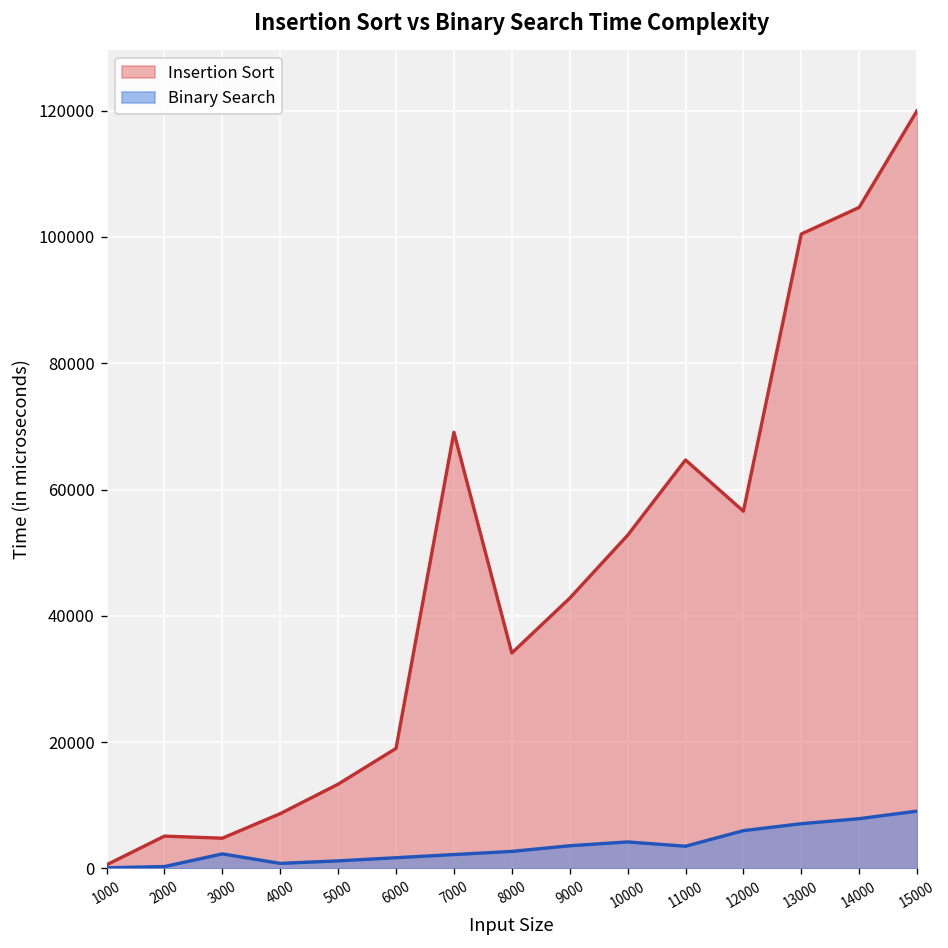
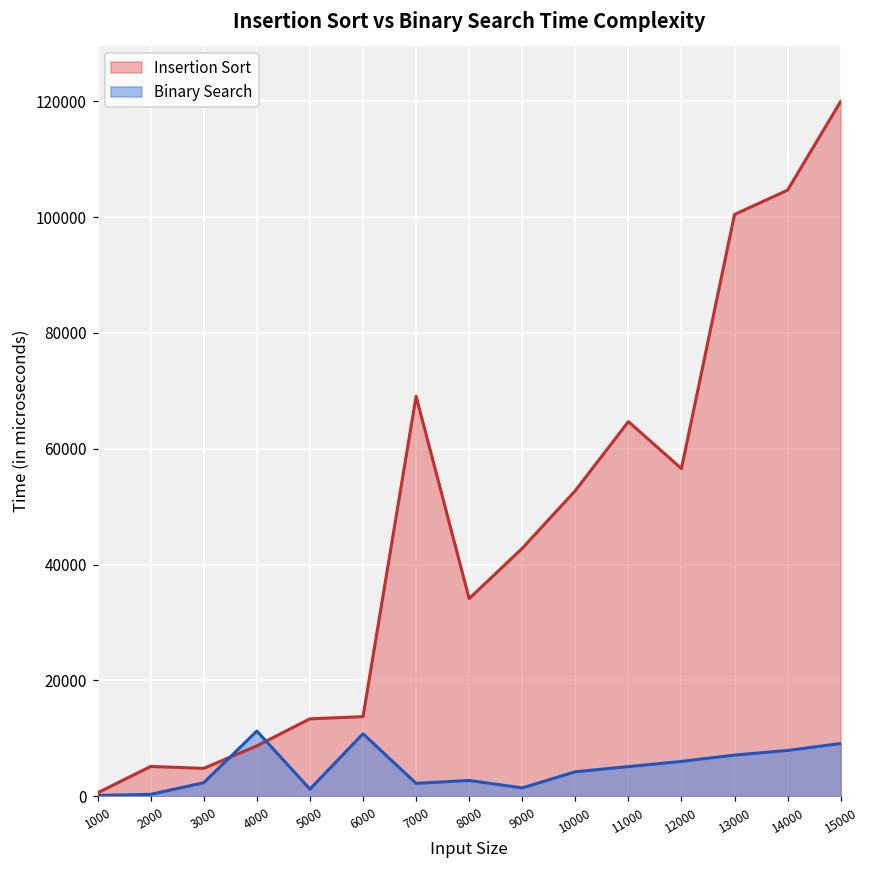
  {
    "Insertion Sort": {
      "2000": 5000,
      "3000": 5000,
      "4000": 9000,
      "5000": 13000,
-     "6000": 19000,
+     "6000": 14000,
      "7000": 69000,
      "8000": 34000,
      "9000": 43000,
      "10000": 53000,
      "11000": 65000,
      "12000": 57000,
      "13000": 100000,
      "14000": 105000,
      "15000": 120000
    },
    "Binary Search": {
      "2000": 0,
      "3000": 2000,
-     "4000": 1000,
+     "4000": 11000,
      "5000": 1000,
-     "6000": 2000,
+     "6000": 11000,
      "7000": 2000,
      "8000": 3000,
-     "9000": 4000,
+     "9000": 1000,
      "10000": 4000,
-     "11000": 4000,
+     "11000": 5000,
      "12000": 6000,
      "13000": 7000,
      "14000": 8000,
      "15000": 9000
    }
  }
